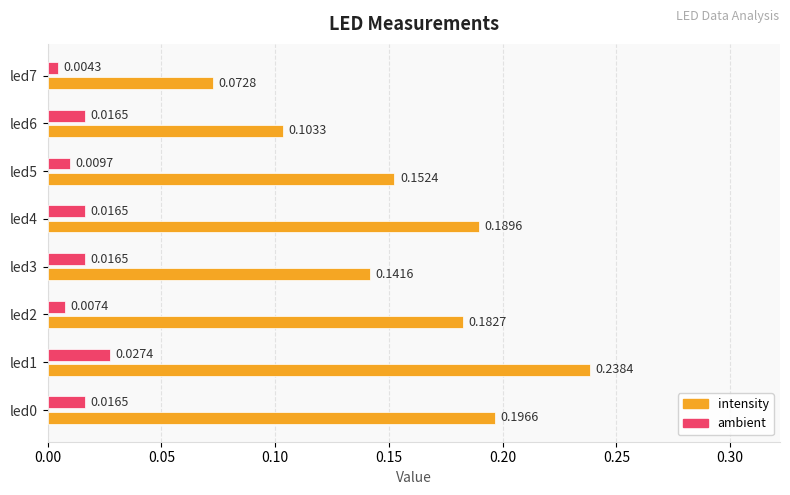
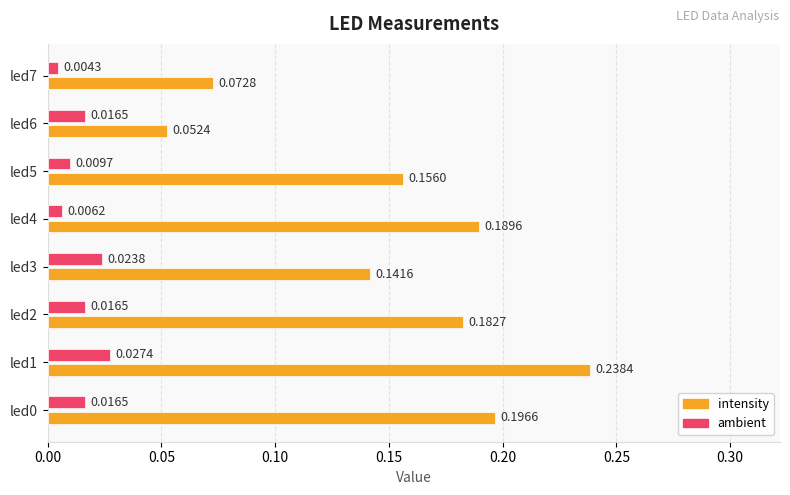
  {
    "intensity": {
      "led7": 0.0728,
-     "led6": 0.1033,
-     "led5": 0.1524,
+     "led6": 0.0524,
+     "led5": 0.1560,
      "led4": 0.1896,
      "led3": 0.1416,
      "led2": 0.1827,
      "led1": 0.2384,
      "led0": 0.1966
    },
    "ambient": {
      "led7": 0.0043,
      "led6": 0.0165,
      "led5": 0.0097,
-     "led4": 0.0165,
-     "led3": 0.0165,
-     "led2": 0.0074,
+     "led4": 0.0062,
+     "led3": 0.0238,
+     "led2": 0.0165,
      "led1": 0.0274,
      "led0": 0.0165
    }
  }
